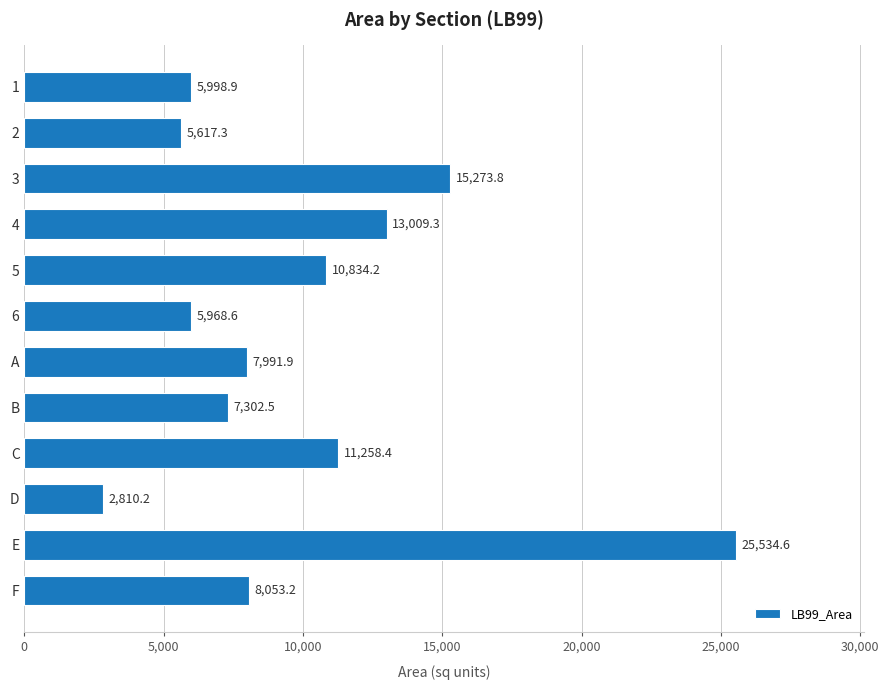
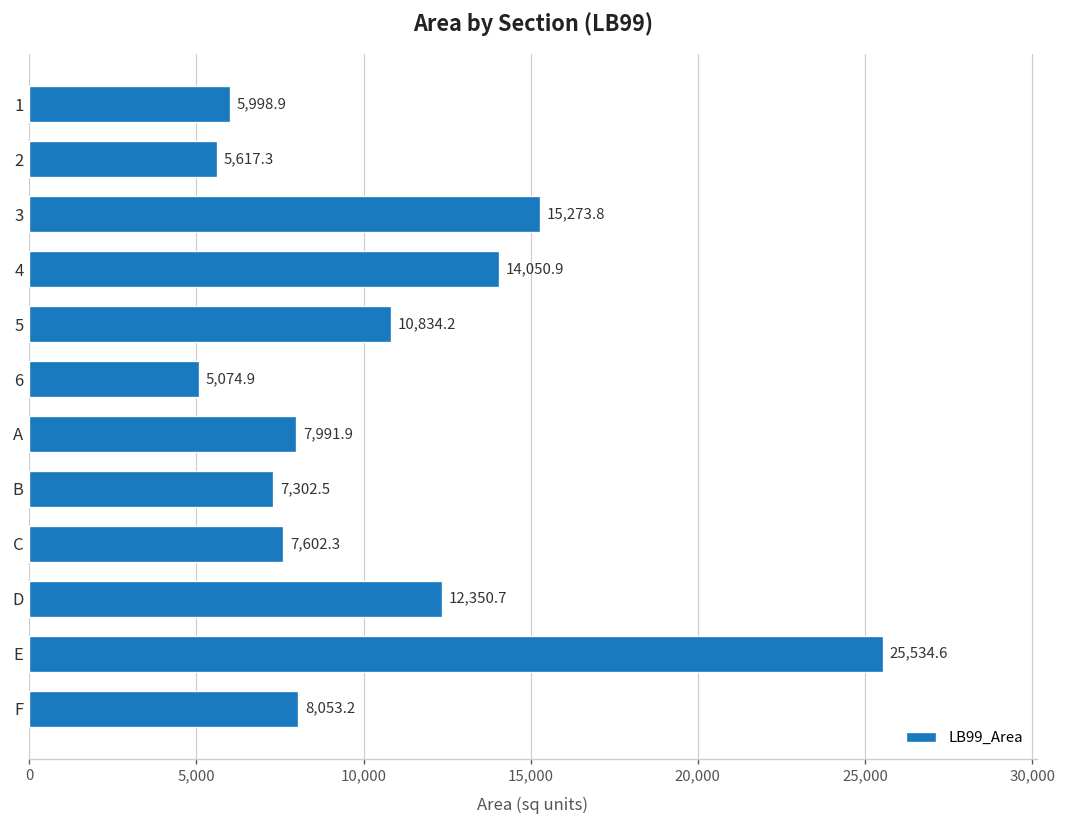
  {
    "1": "5,998.9",
    "2": "5,617.3",
    "3": "15,273.8",
-   "4": "13,009.3",
+   "4": "14,050.9",
    "5": "10,834.2",
-   "6": "5,968.6",
+   "6": "5,074.9",
    "A": "7,991.9",
    "B": "7,302.5",
-   "C": "11,258.4",
-   "D": "2,810.2",
+   "C": "7,602.3",
+   "D": "12,350.7",
    "E": "25,534.6",
    "F": "8,053.2"
  }
